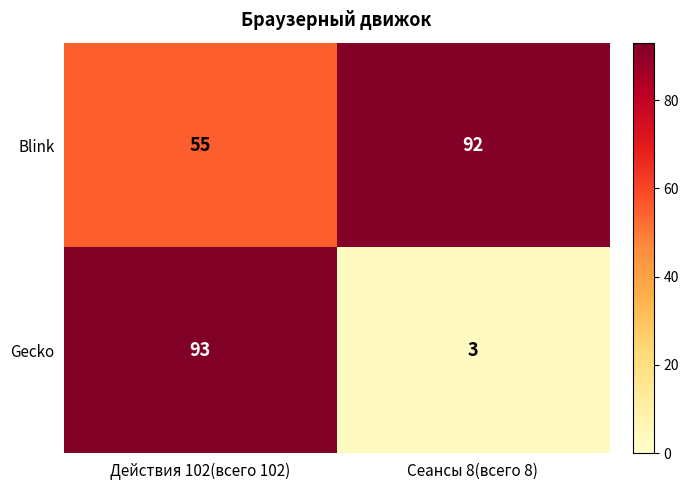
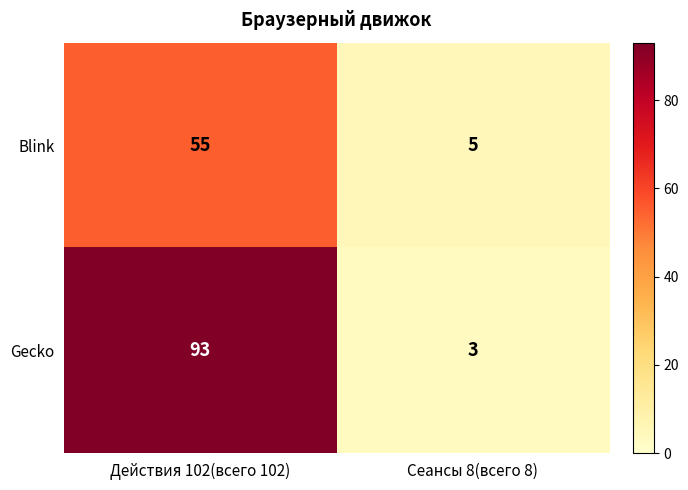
  {
    "Blink": {
      "Действия 102(всего 102)": 55,
-     "Сеансы 8(всего 8)": 92
+     "Сеансы 8(всего 8)": 5
    },
    "Gecko": {
      "Действия 102(всего 102)": 93,
      "Сеансы 8(всего 8)": 3
    }
  }
